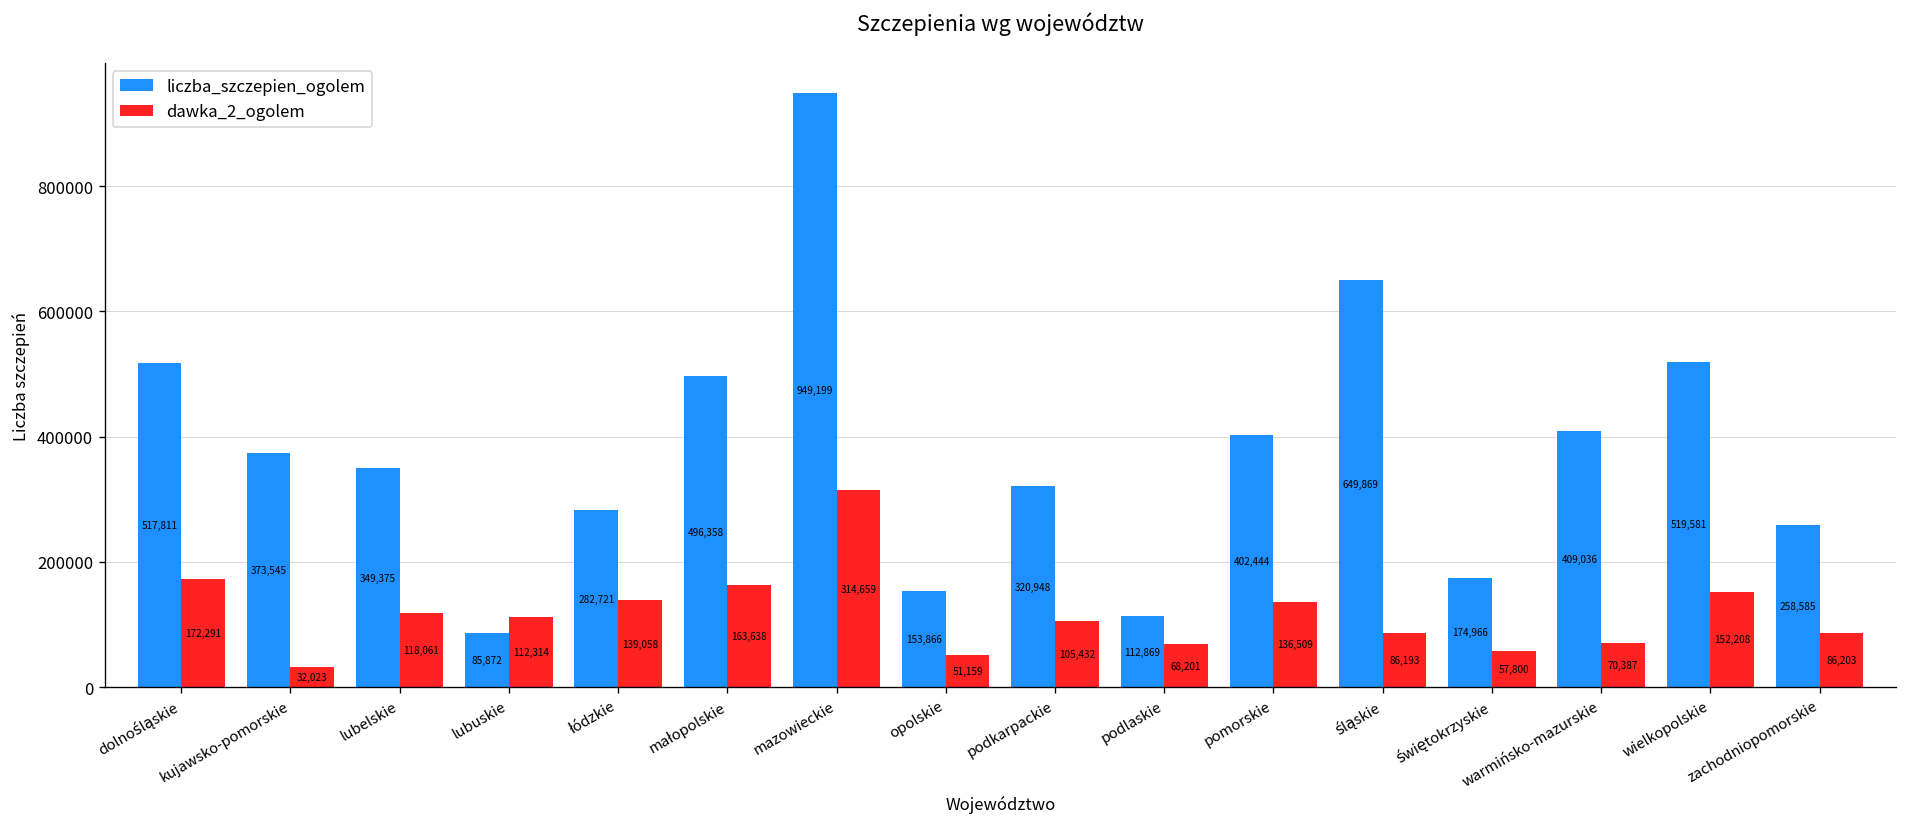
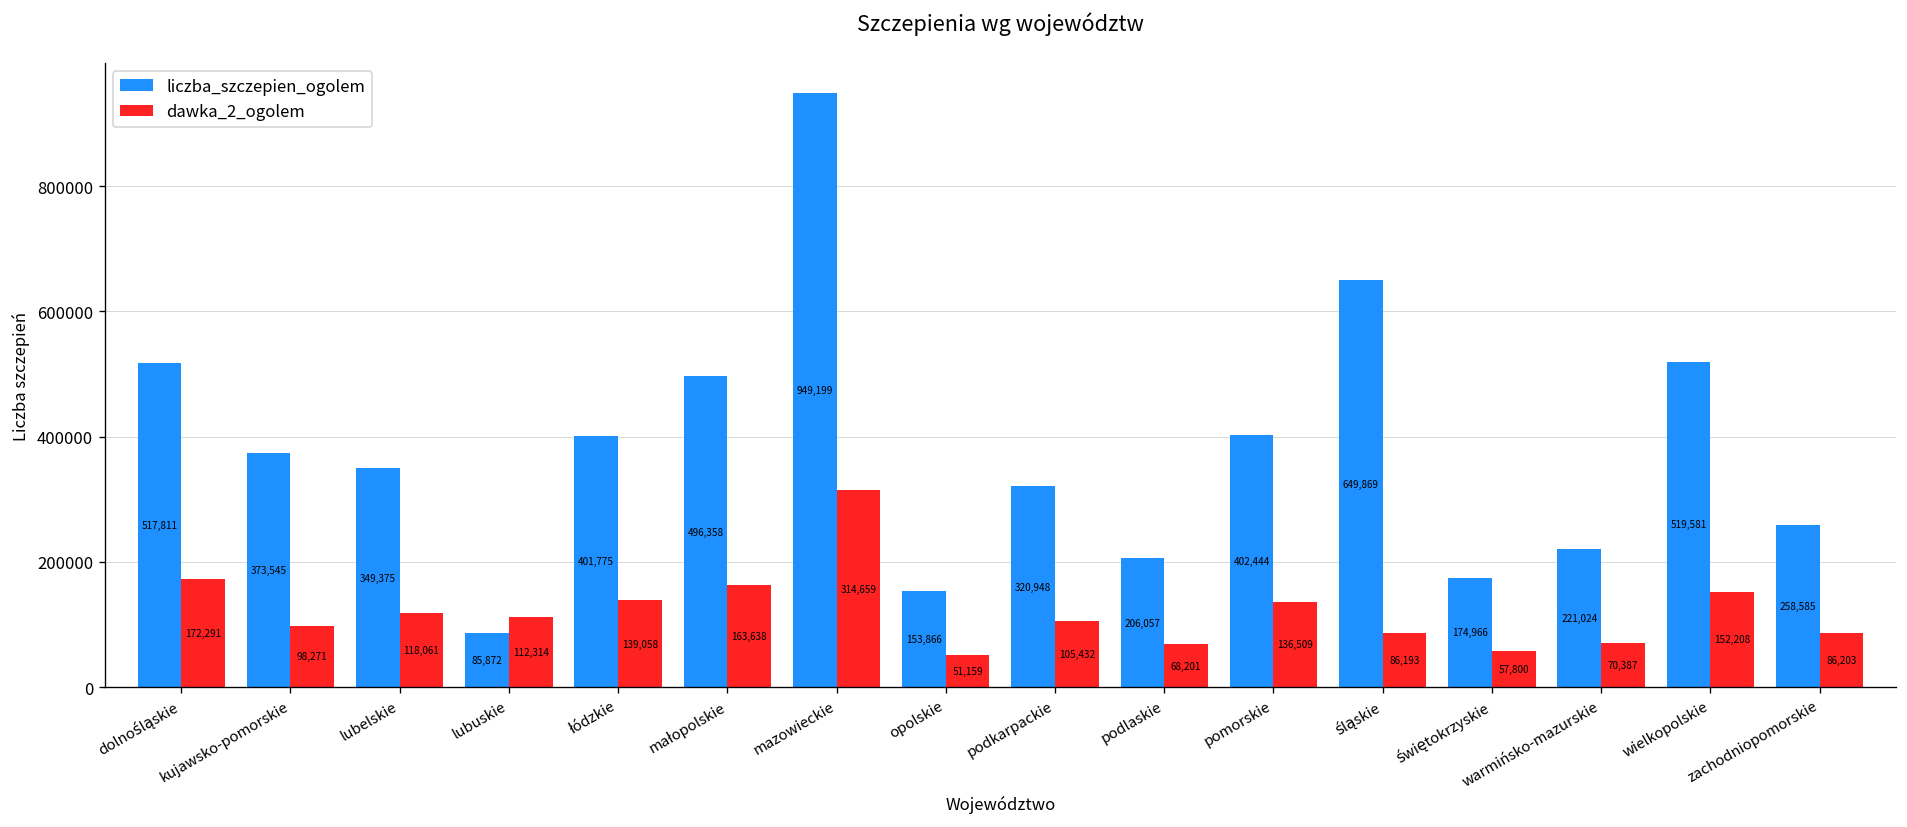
  {
    "liczba_szczepien_ogolem": {
      "dolnośląskie": "517,811",
      "kujawsko-pomorskie": "373,545",
      "lubelskie": "349,375",
      "lubuskie": "85,872",
-     "łódzkie": "282,721",
+     "łódzkie": "401,775",
      "małopolskie": "496,358",
      "mazowieckie": "949,199",
      "opolskie": "153,866",
      "podkarpackie": "320,948",
-     "podlaskie": "112,869",
+     "podlaskie": "206,057",
      "pomorskie": "402,444",
      "śląskie": "649,869",
      "świętokrzyskie": "174,966",
-     "warmińsko-mazurskie": "409,036",
+     "warmińsko-mazurskie": "221,024",
      "wielkopolskie": "519,581",
      "zachodniopomorskie": "258,585"
    },
    "dawka_2_ogolem": {
      "dolnośląskie": "172,291",
-     "kujawsko-pomorskie": "32,023",
+     "kujawsko-pomorskie": "98,271",
      "lubelskie": "118,061",
      "lubuskie": "112,314",
      "łódzkie": "139,058",
      "małopolskie": "163,638",
      "mazowieckie": "314,659",
      "opolskie": "51,159",
      "podkarpackie": "105,432",
      "podlaskie": "68,201",
      "pomorskie": "136,509",
      "śląskie": "86,193",
      "świętokrzyskie": "57,800",
      "warmińsko-mazurskie": "70,387",
      "wielkopolskie": "152,208",
      "zachodniopomorskie": "86,203"
    }
  }
